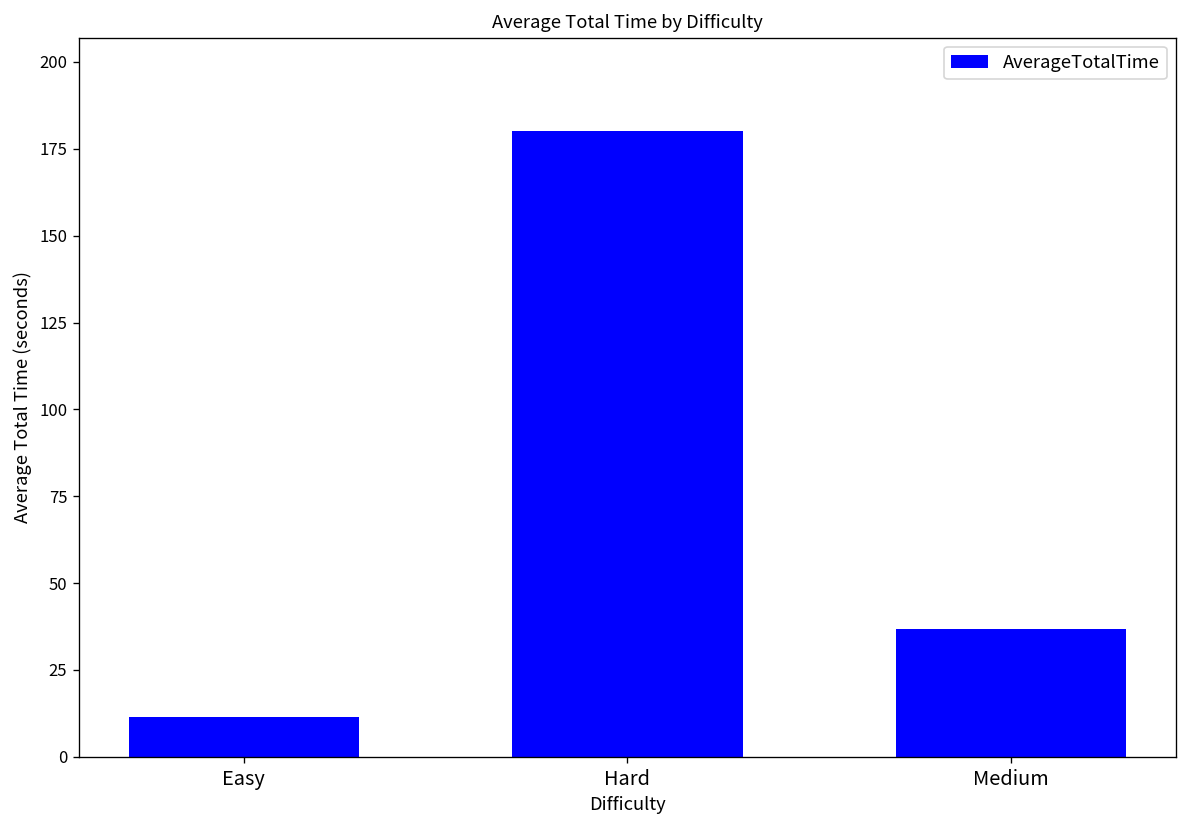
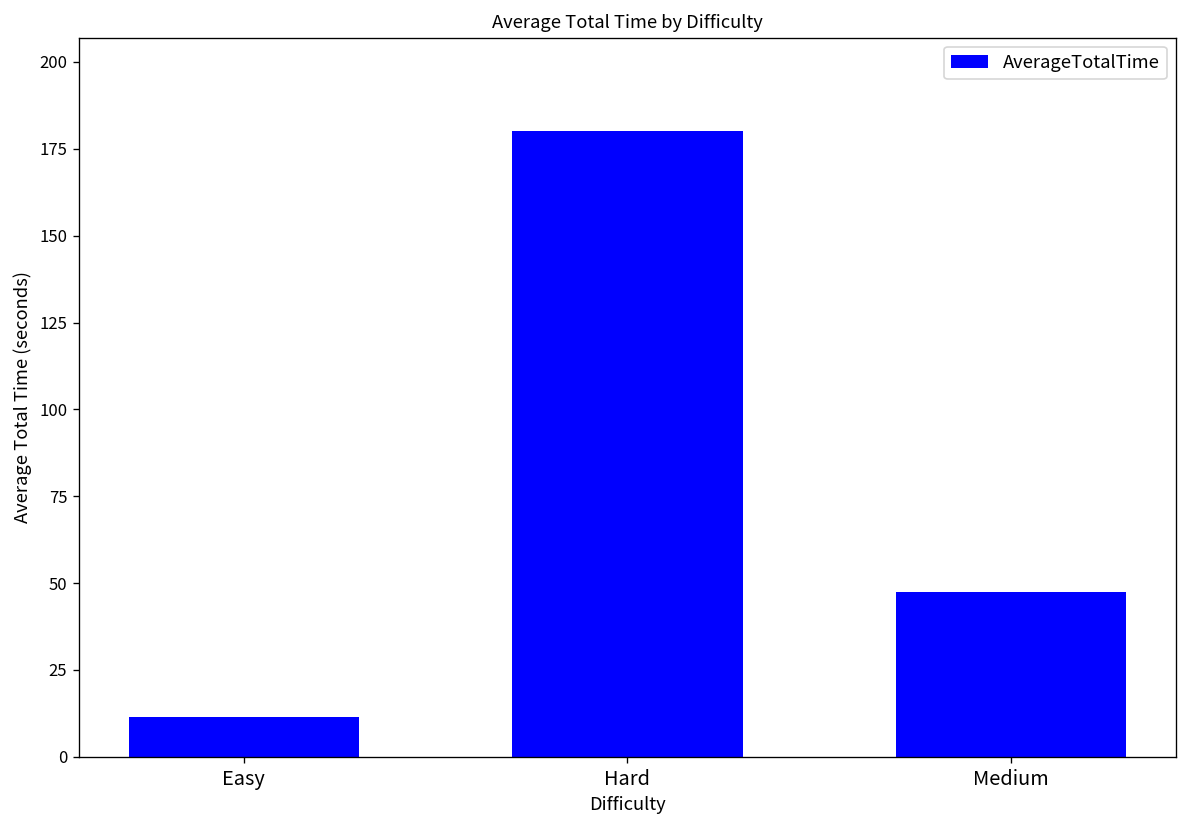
  {
    "Easy": 11,
    "Hard": 180,
-   "Medium": 37
+   "Medium": 48
  }
